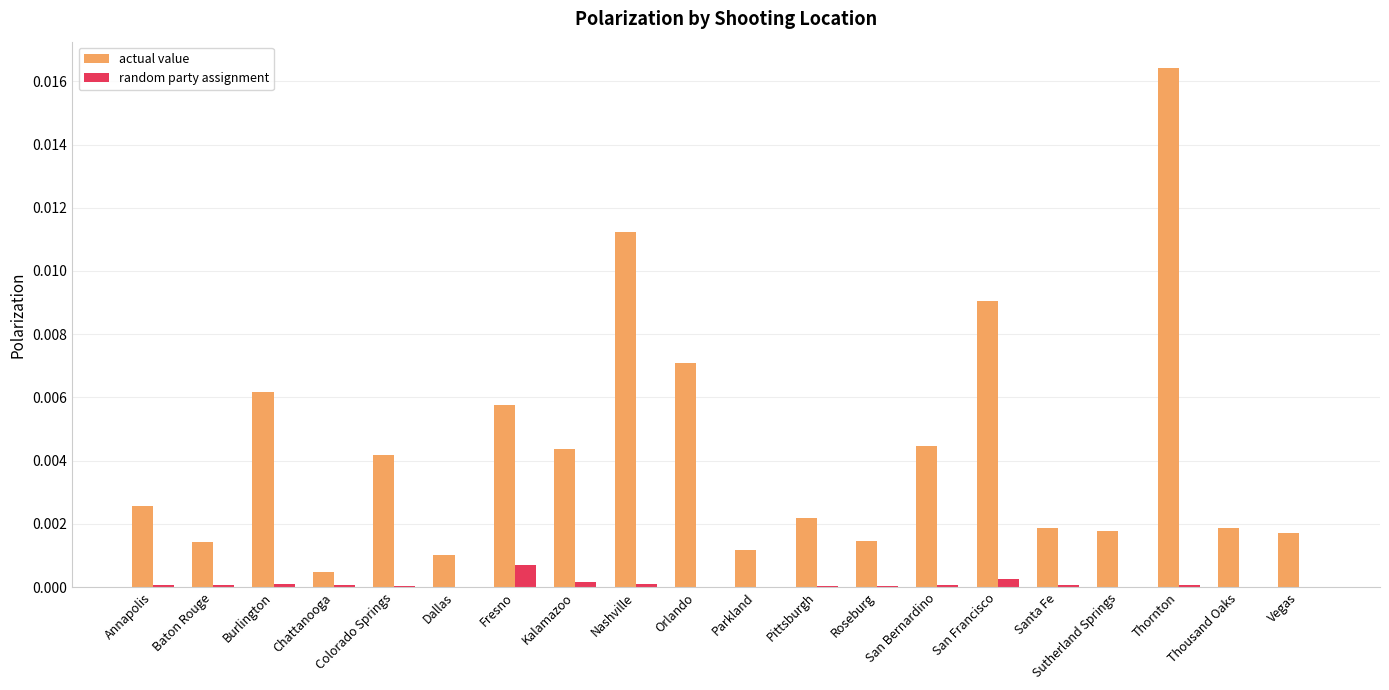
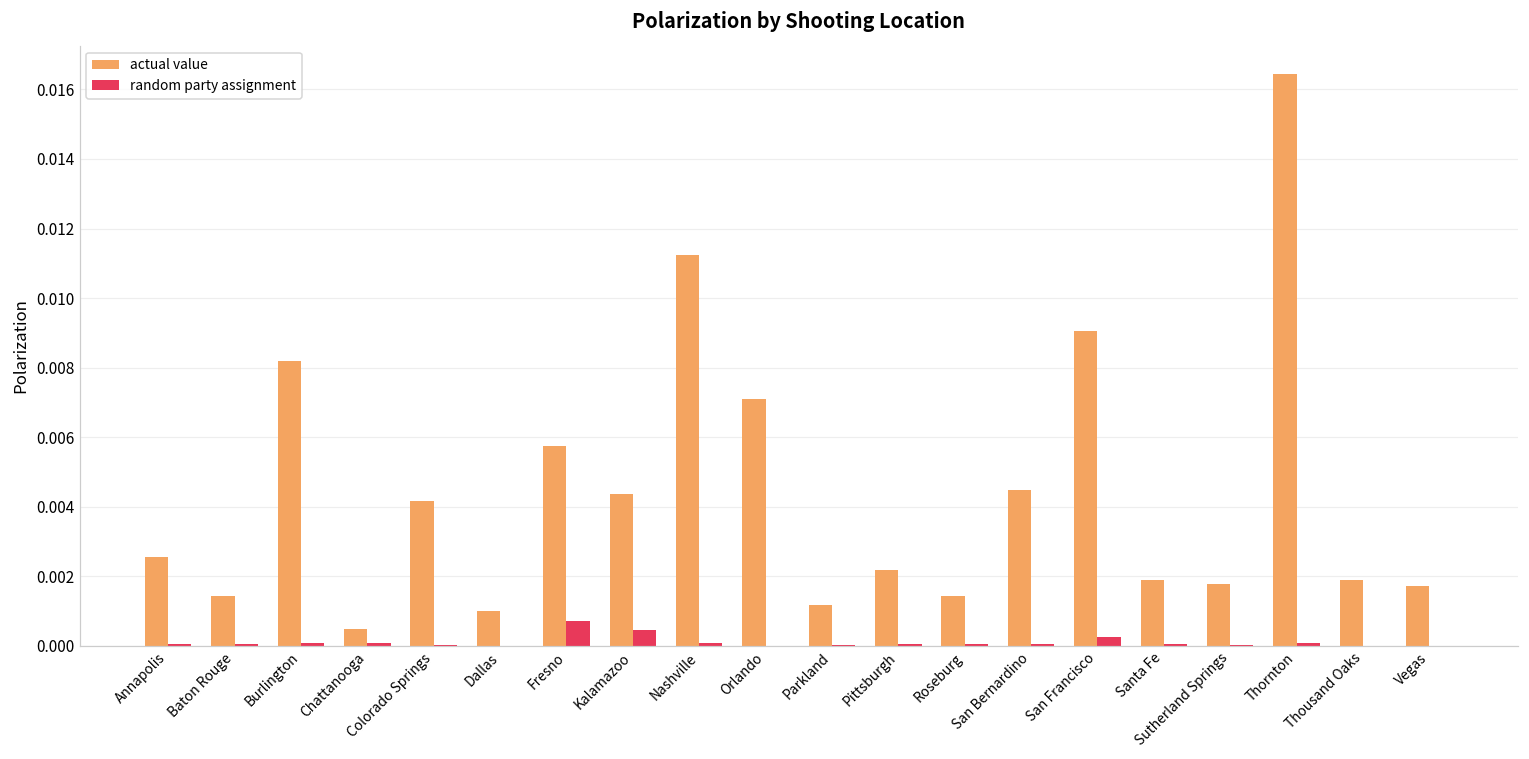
  {
    "actual value": {
      "Annapolis": 0.0026,
      "Baton Rouge": 0.0014,
-     "Burlington": 0.0062,
+     "Burlington": 0.0082,
      "Chattanooga": 0.0005,
      "Colorado Springs": 0.0042,
      "Dallas": 0.0010,
      "Fresno": 0.0058,
      "Kalamazoo": 0.0044,
      "Nashville": 0.0112,
      "Orlando": 0.0071,
      "Parkland": 0.0012,
      "Pittsburgh": 0.0022,
      "Roseburg": 0.0014,
      "San Bernardino": 0.0045,
      "San Francisco": 0.0091,
      "Santa Fe": 0.0019,
      "Sutherland Springs": 0.0018,
      "Thornton": 0.0164,
      "Thousand Oaks": 0.0019,
      "Vegas": 0.0017
    },
    "random party assignment": {
      "Burlington": 0.0001,
      "Chattanooga": 0.0001,
      "Fresno": 0.0007,
-     "Kalamazoo": 0.0001,
+     "Kalamazoo": 0.0005,
      "Nashville": 0.0001,
      "San Francisco": 0.0002
    }
  }
